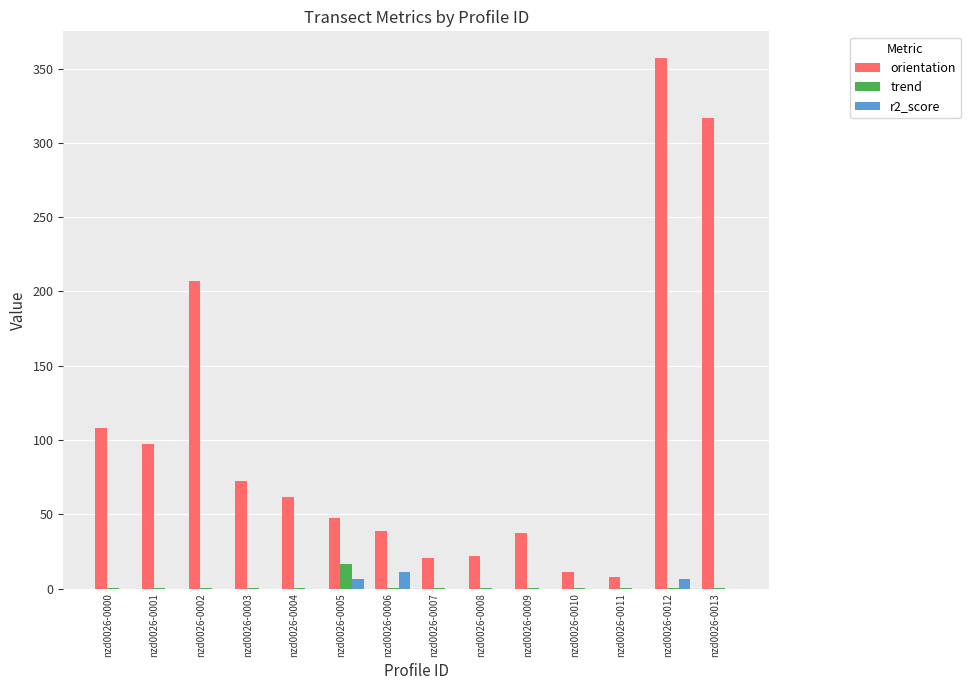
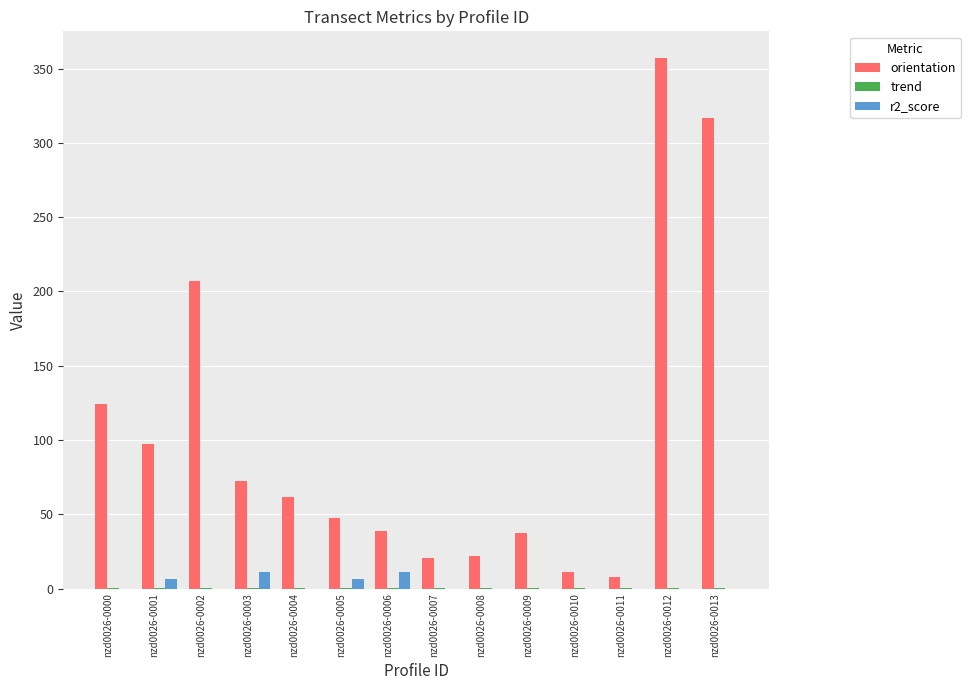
  {
    "orientation": {
-     "nzd0026-0000": 108,
+     "nzd0026-0000": 124,
      "nzd0026-0001": 97,
      "nzd0026-0002": 207,
      "nzd0026-0003": 73,
      "nzd0026-0004": 62,
      "nzd0026-0005": 48,
      "nzd0026-0006": 39,
      "nzd0026-0007": 21,
      "nzd0026-0008": 22,
      "nzd0026-0009": 38,
      "nzd0026-0010": 11,
      "nzd0026-0011": 8,
      "nzd0026-0012": 357,
      "nzd0026-0013": 317
    },
    "trend": {
-     "nzd0026-0005": 16
+     "nzd0026-0005": 0
    },
    "r2_score": {
-     "nzd0026-0001": 0,
-     "nzd0026-0003": 0,
+     "nzd0026-0001": 6,
+     "nzd0026-0003": 11,
      "nzd0026-0005": 7,
      "nzd0026-0006": 11,
-     "nzd0026-0012": 7
+     "nzd0026-0012": 0
    }
  }
